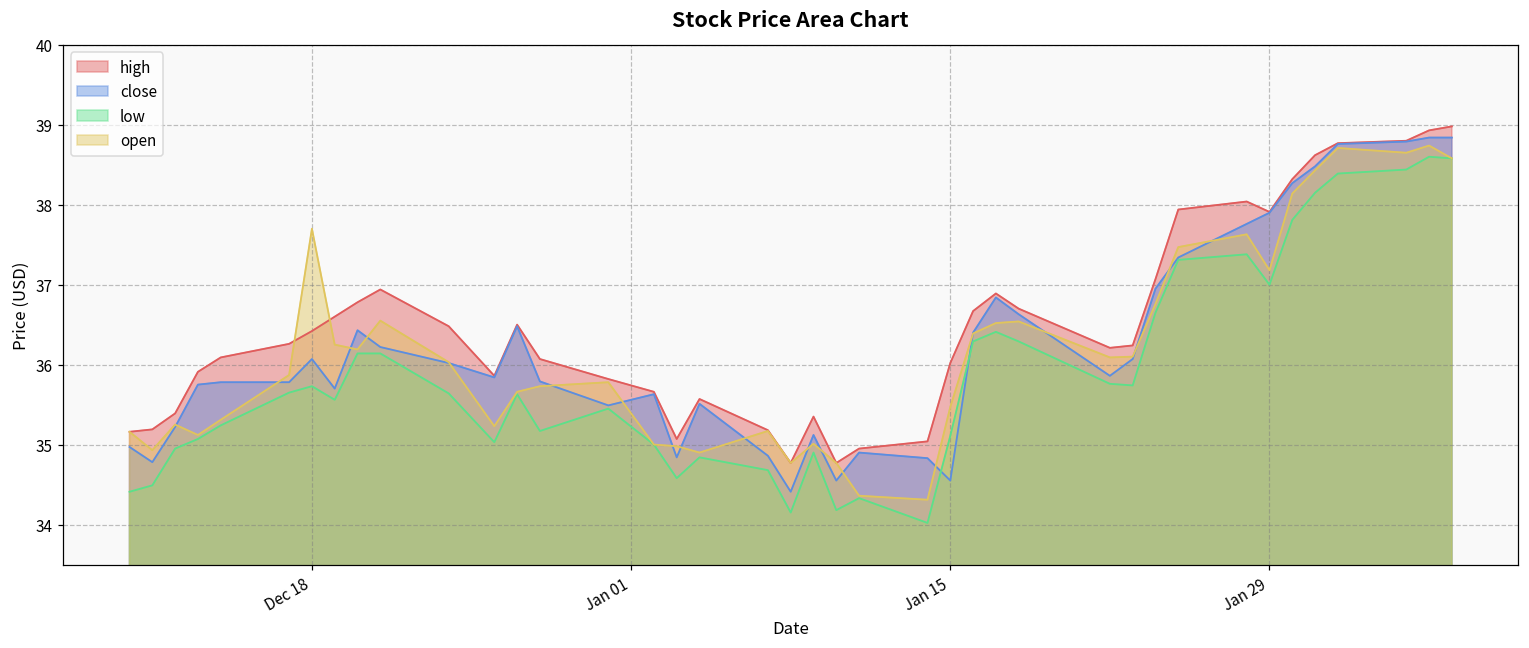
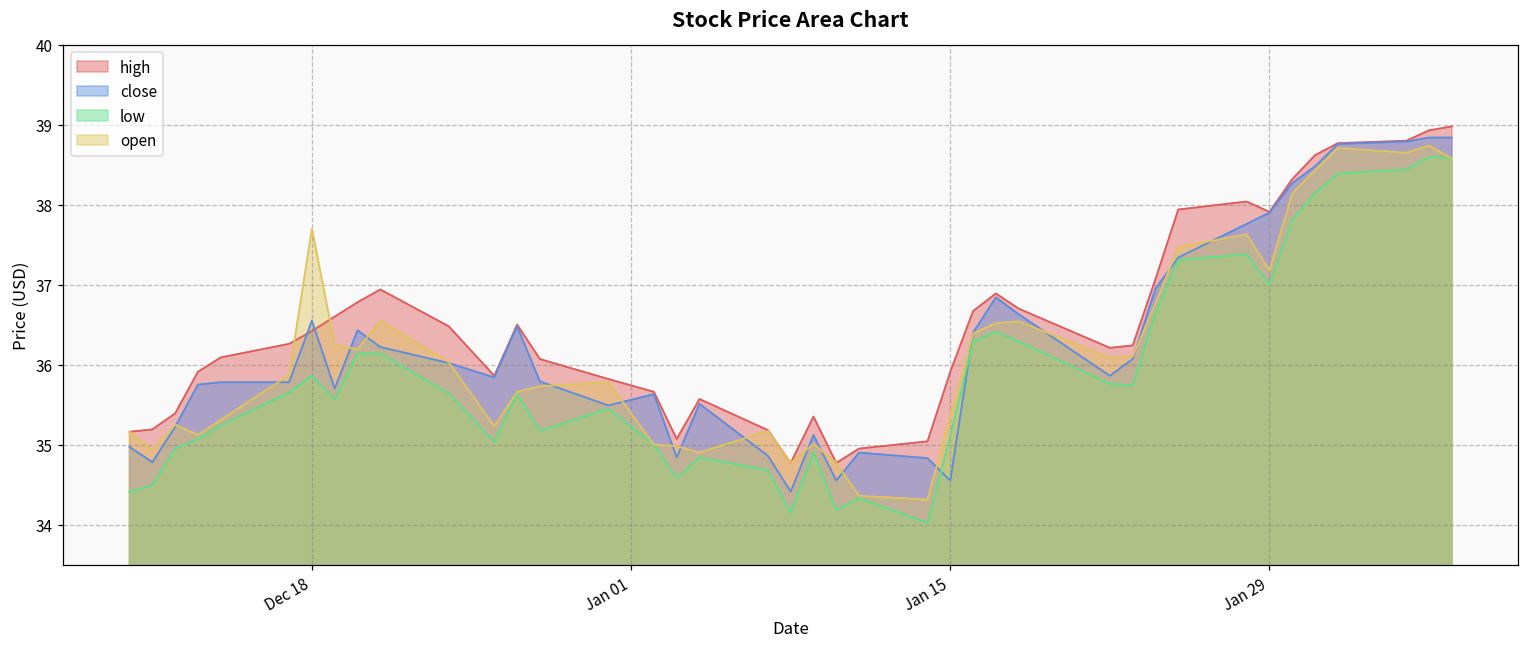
  {
    "high": {
      "Dec 18": 36.4,
-     "Jan 15": 36.0
+     "Jan 15": 35.9
    },
    "close": {
-     "Dec 18": 36.1,
+     "Dec 18": 36.6,
      "Jan 15": 34.6
    },
    "low": {
-     "Dec 18": 35.7,
+     "Dec 18": 35.9,
      "Jan 15": 35.1,
      "Jan 29": 37.0
    },
    "open": {
      "Dec 18": 37.7,
-     "Jan 15": 35.5,
+     "Jan 15": 35.4,
      "Jan 29": 37.2
    }
  }
